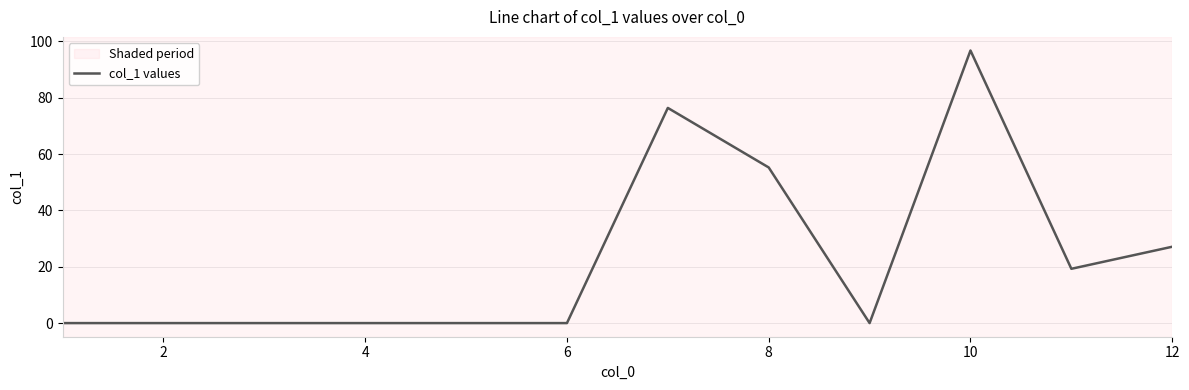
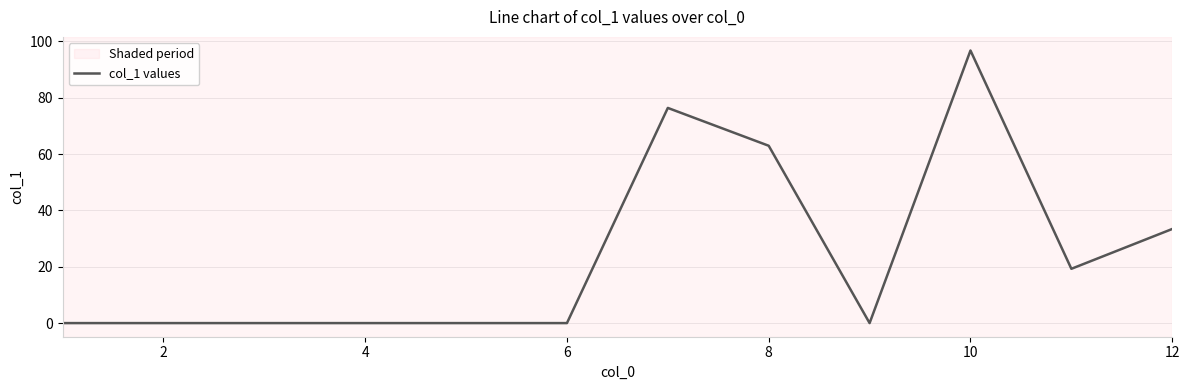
  {
    "2": 0,
    "4": 0,
    "6": 0,
-   "8": 55,
+   "8": 63,
    "10": 97,
-   "12": 27
+   "12": 33
  }
